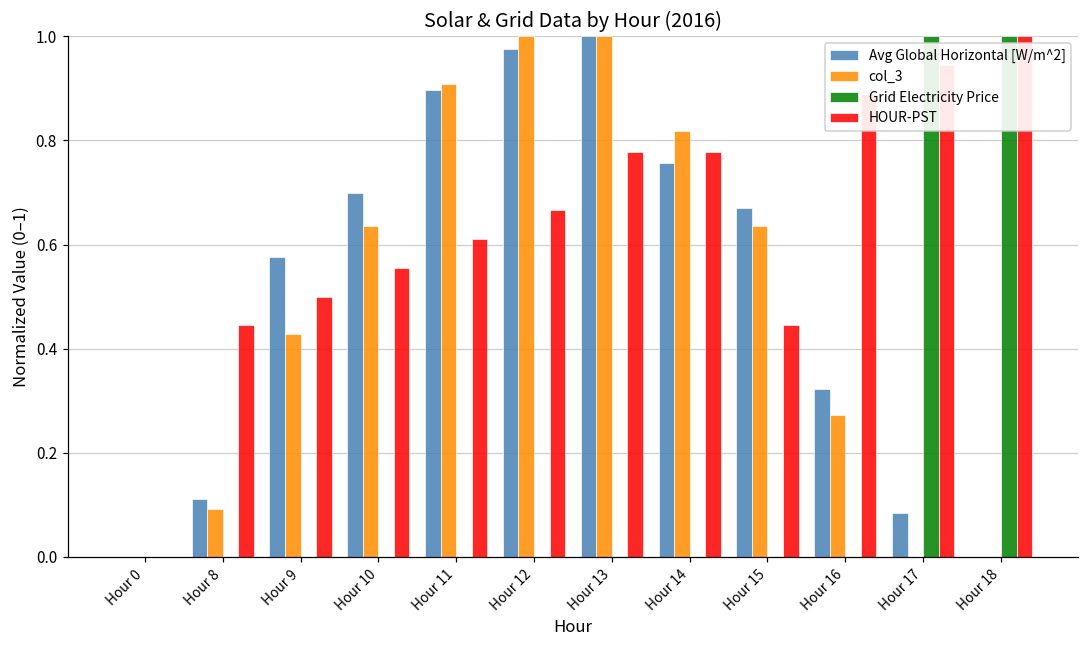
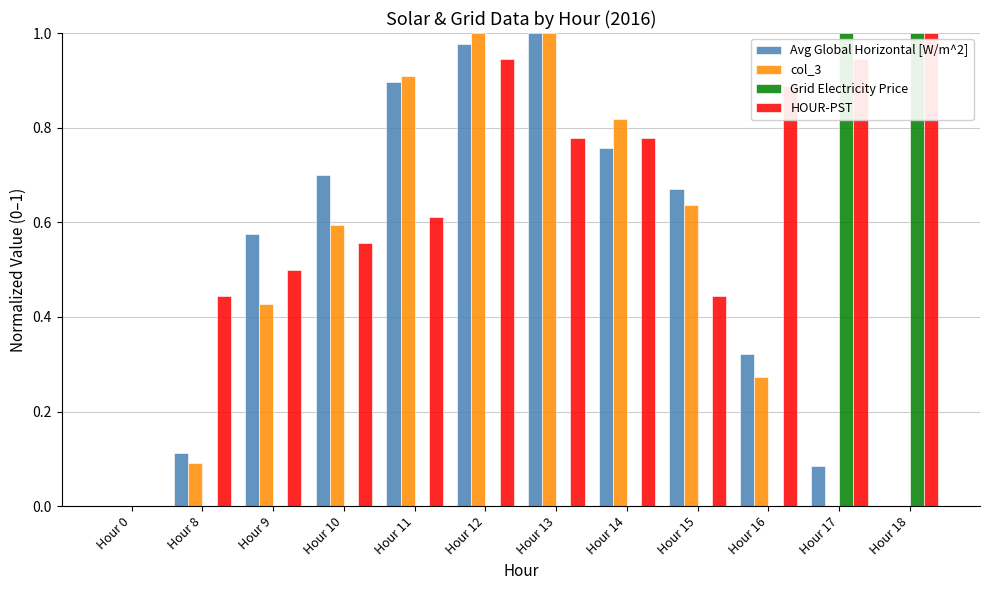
  {
    "Avg Global Horizontal [W/m^2]": {
      "Hour 0": 0.00,
      "Hour 8": 0.11,
      "Hour 9": 0.58,
      "Hour 10": 0.70,
      "Hour 11": 0.90,
      "Hour 12": 0.98,
      "Hour 13": 1.00,
      "Hour 14": 0.76,
      "Hour 15": 0.67,
      "Hour 16": 0.32,
      "Hour 17": 0.08
    },
    "col_3": {
      "Hour 0": 0.00,
      "Hour 8": 0.09,
      "Hour 9": 0.43,
-     "Hour 10": 0.64,
+     "Hour 10": 0.59,
      "Hour 11": 0.91,
      "Hour 12": 1.00,
      "Hour 13": 1.00,
      "Hour 14": 0.82,
      "Hour 15": 0.64,
      "Hour 16": 0.27,
      "Hour 17": 0.00,
      "Hour 18": 0.00
    },
    "Grid Electricity Price": {
      "Hour 0": 0.00,
      "Hour 8": 0.00,
      "Hour 9": 0.00,
      "Hour 10": 0.00,
      "Hour 11": 0.00,
      "Hour 12": 0.00,
      "Hour 13": 0.00,
      "Hour 14": 0.00,
      "Hour 15": 0.00,
      "Hour 16": 0.00,
      "Hour 17": 1.00,
      "Hour 18": 1.00
    },
    "HOUR-PST": {
      "Hour 0": 0.00,
      "Hour 8": 0.44,
      "Hour 9": 0.50,
      "Hour 10": 0.56,
      "Hour 11": 0.61,
-     "Hour 12": 0.67,
+     "Hour 12": 0.94,
      "Hour 13": 0.78,
      "Hour 14": 0.78,
      "Hour 15": 0.44,
      "Hour 18": 1.00
    }
  }
